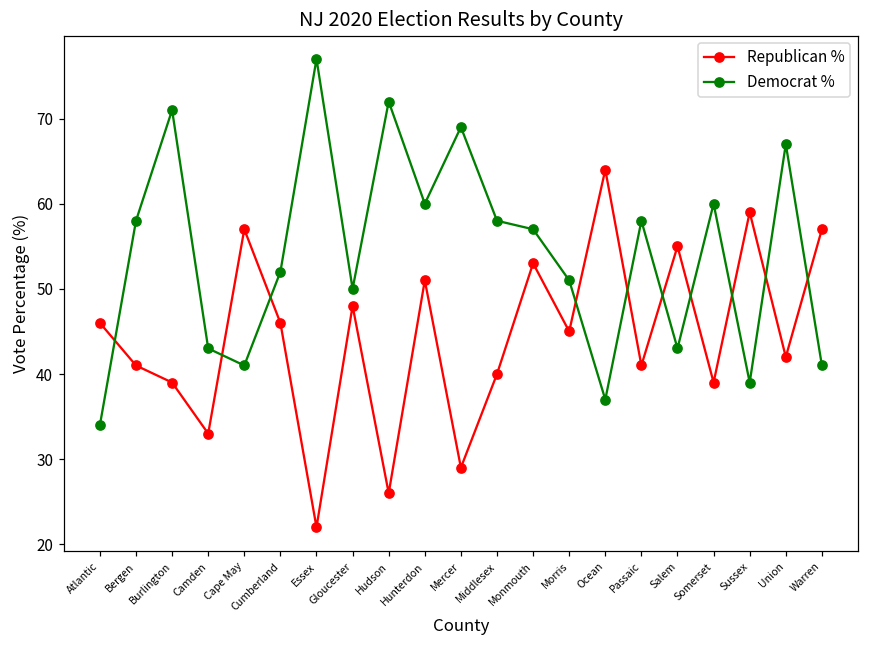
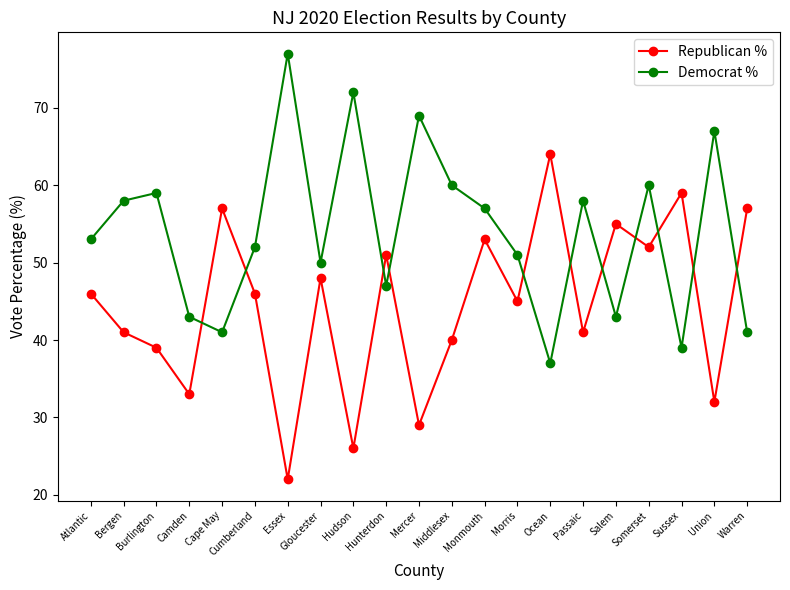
  {
    "Republican %": {
      "Atlantic": 46,
      "Bergen": 41,
      "Burlington": 39,
      "Camden": 33,
      "Cape May": 57,
      "Cumberland": 46,
      "Essex": 22,
      "Gloucester": 48,
      "Hudson": 26,
      "Hunterdon": 51,
      "Mercer": 29,
      "Middlesex": 40,
      "Monmouth": 53,
      "Morris": 45,
      "Ocean": 64,
      "Passaic": 41,
      "Salem": 55,
-     "Somerset": 39,
+     "Somerset": 52,
      "Sussex": 59,
-     "Union": 42,
+     "Union": 32,
      "Warren": 57
    },
    "Democrat %": {
-     "Atlantic": 34,
+     "Atlantic": 53,
      "Bergen": 58,
-     "Burlington": 71,
+     "Burlington": 59,
      "Camden": 43,
      "Cape May": 41,
      "Cumberland": 52,
      "Essex": 77,
      "Gloucester": 50,
      "Hudson": 72,
-     "Hunterdon": 60,
+     "Hunterdon": 47,
      "Mercer": 69,
-     "Middlesex": 58,
+     "Middlesex": 60,
      "Monmouth": 57,
      "Morris": 51,
      "Ocean": 37,
      "Passaic": 58,
      "Salem": 43,
      "Somerset": 60,
      "Sussex": 39,
      "Union": 67,
      "Warren": 41
    }
  }
